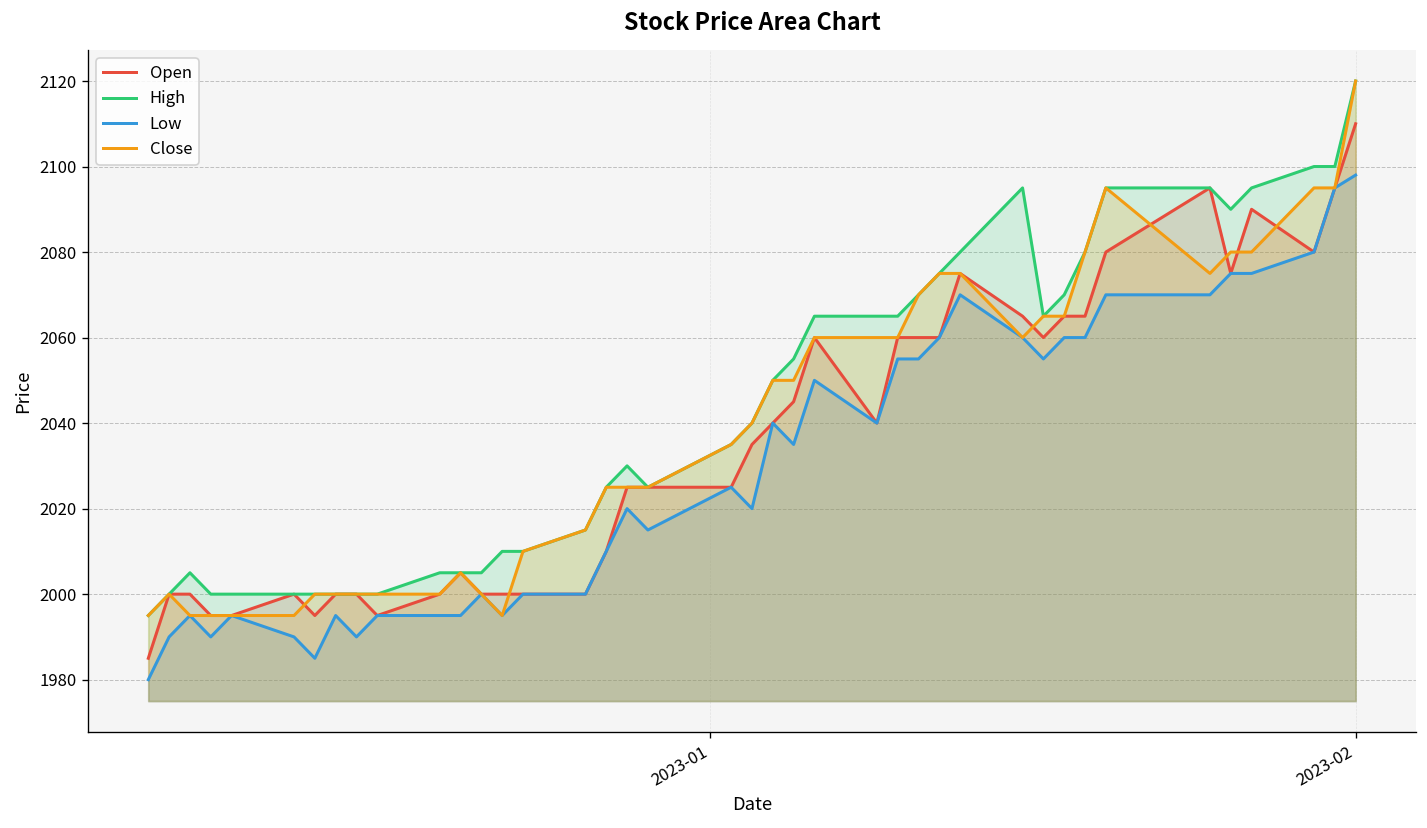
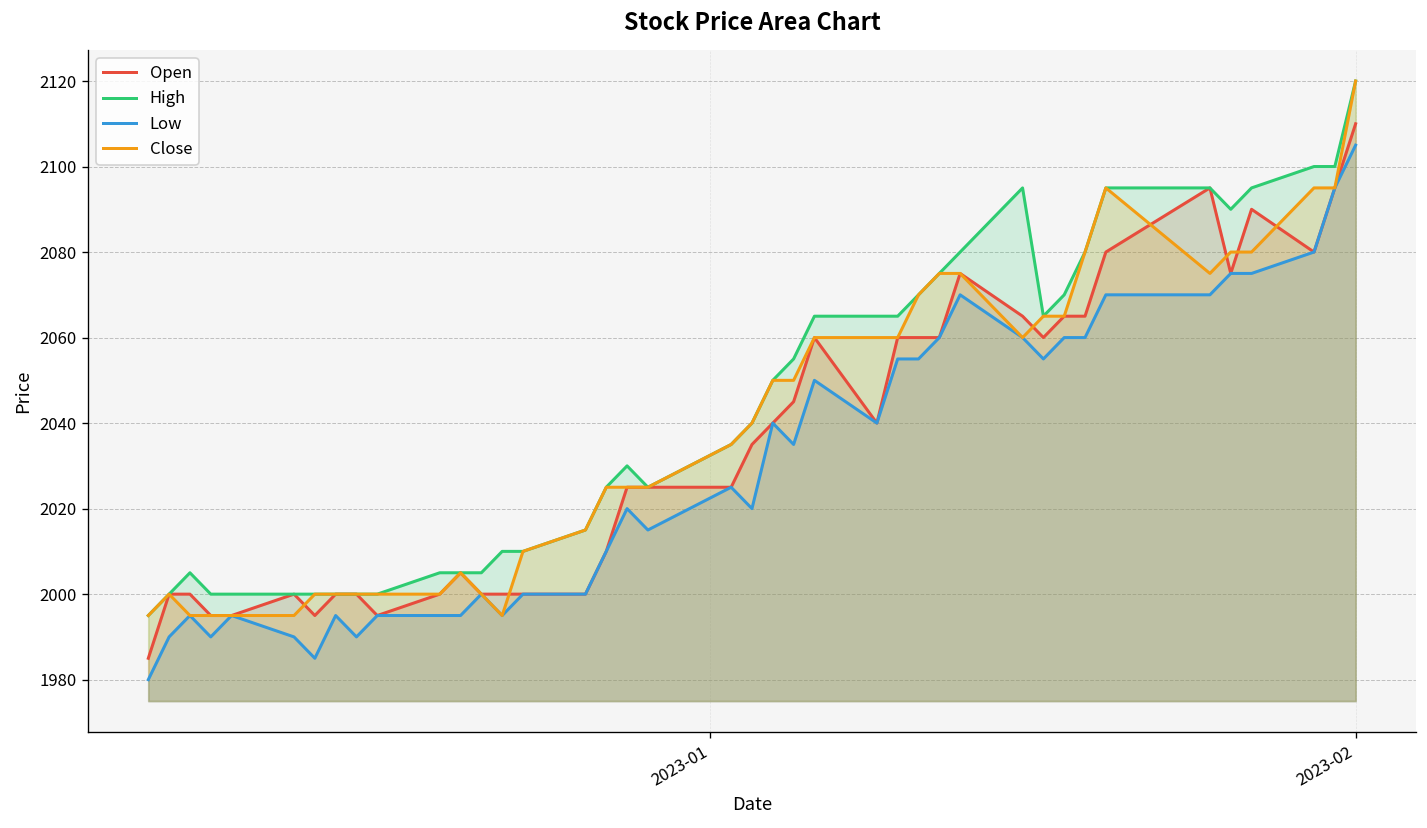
  {
    "Open": {
      "2023-02": 2110
    },
    "Low": {
-     "2023-02": 2098
+     "2023-02": 2105
    }
  }
